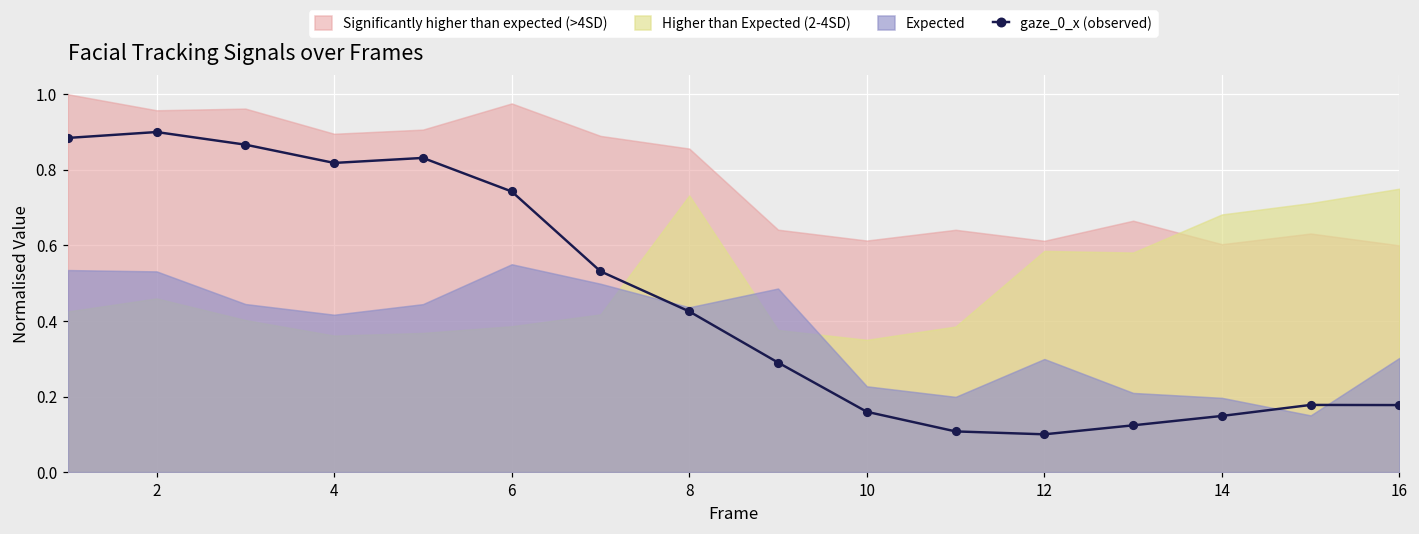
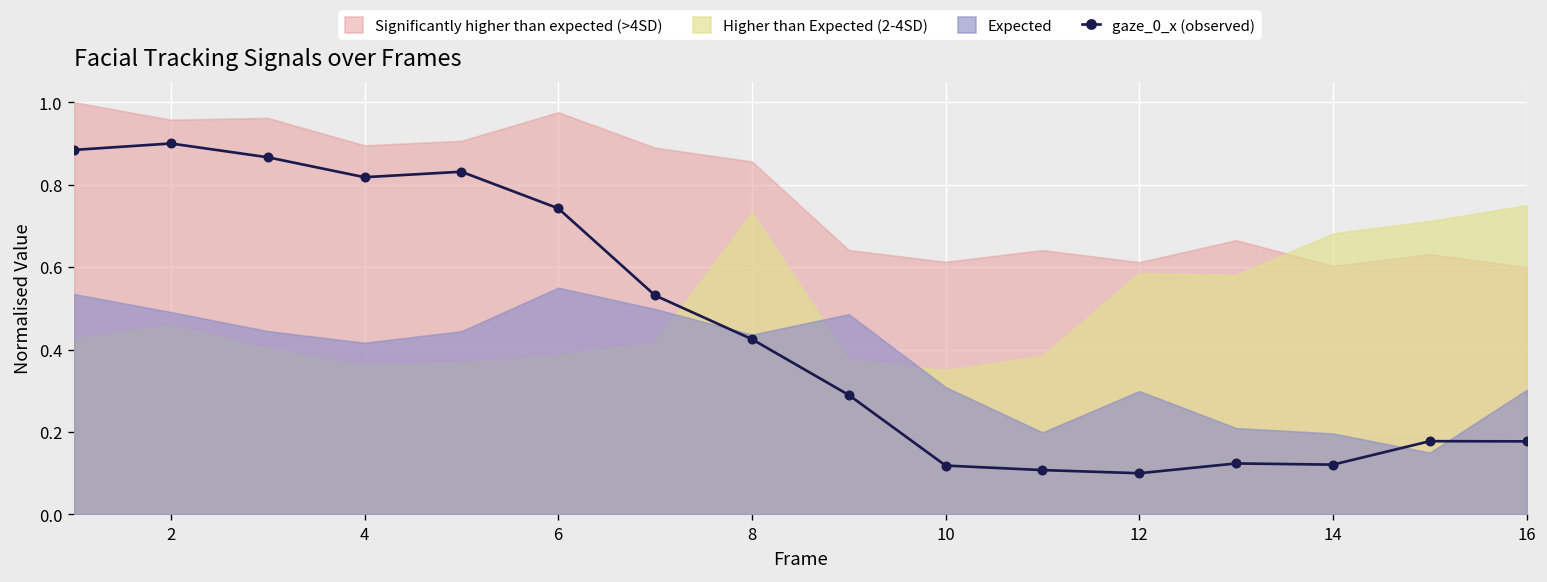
  {
    "gaze_0_x (observed)": {
      "2": 0.90,
      "4": 0.82,
      "6": 0.74,
      "8": 0.43,
-     "10": 0.16,
+     "10": 0.12,
      "12": 0.10,
-     "14": 0.15,
+     "14": 0.12,
      "16": 0.18
    },
    "Significantly higher than expected (>4SD)": {
      "2": 0.96,
      "4": 0.90,
      "6": 0.98,
      "8": 0.86,
      "10": 0.61,
      "12": 0.61,
      "14": 0.60,
      "16": 0.60
    },
    "Higher than Expected (2-4SD)": {
      "2": 0.46,
      "4": 0.36,
      "6": 0.39,
      "8": 0.73,
      "10": 0.35,
      "12": 0.59,
      "14": 0.68,
      "16": 0.75
    },
    "Expected": {
-     "2": 0.53,
+     "2": 0.49,
      "4": 0.42,
      "6": 0.55,
      "8": 0.44,
-     "10": 0.23,
+     "10": 0.31,
      "12": 0.30,
      "14": 0.20,
      "16": 0.30
    }
  }
